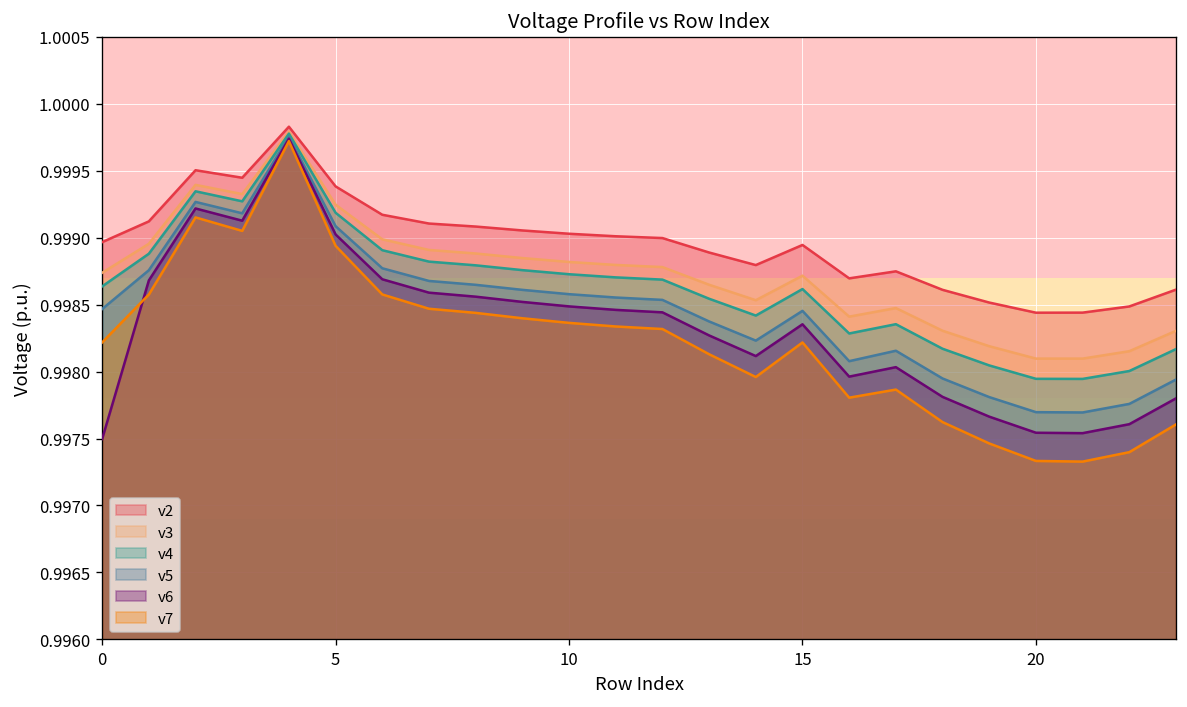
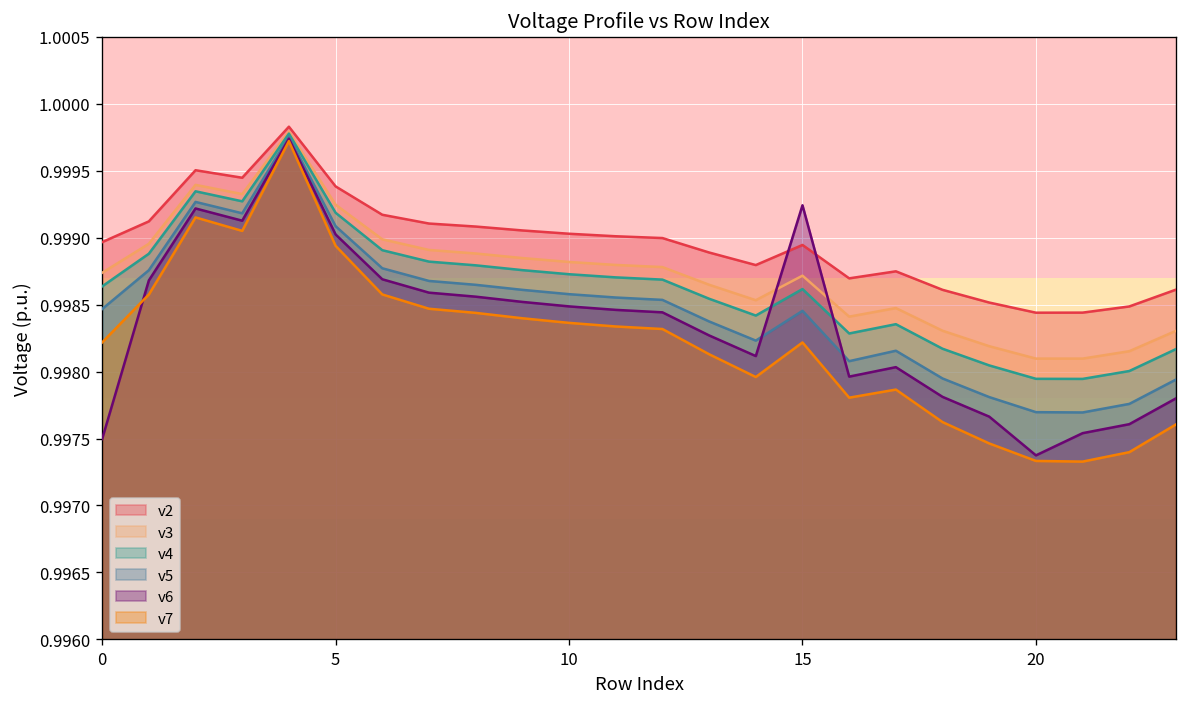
  {
    "v6": {
      "0": 0.99750,
      "5": 0.99902,
      "10": 0.99849,
-     "15": 0.99835,
-     "20": 0.99754
+     "15": 0.99924,
+     "20": 0.99737
    }
  }
